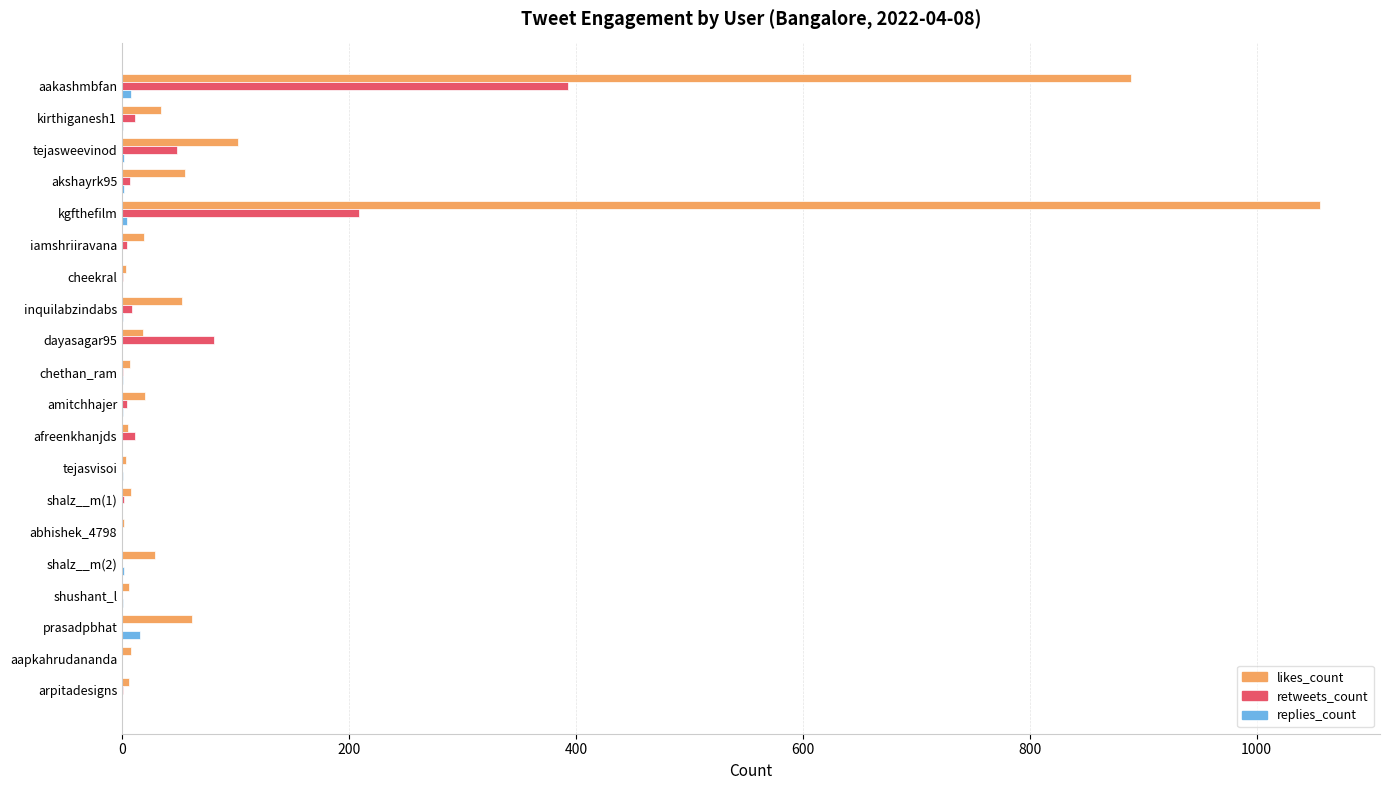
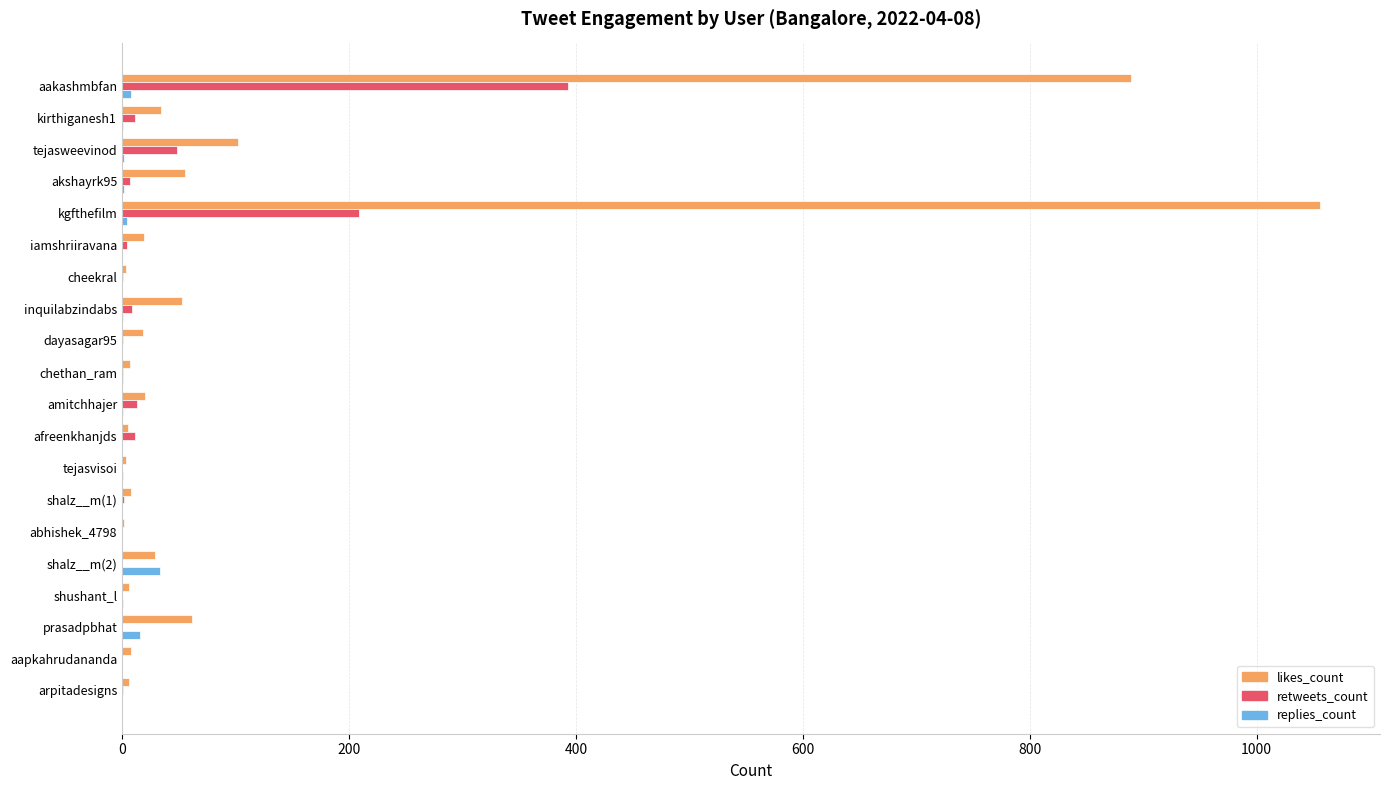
  {
    "likes_count": {
      "aakashmbfan": 889,
      "kirthiganesh1": 34,
      "tejasweevinod": 102,
      "akshayrk95": 55,
      "kgfthefilm": 1056,
      "iamshriiravana": 19,
      "cheekral": 3,
      "inquilabzindabs": 53,
      "dayasagar95": 18,
      "chethan_ram": 7,
      "amitchhajer": 20,
      "afreenkhanjds": 5,
      "tejasvisoi": 3,
      "shalz__m(1)": 8,
      "shalz__m(2)": 29,
      "shushant_l": 6,
      "prasadpbhat": 62,
      "aapkahrudananda": 8,
      "arpitadesigns": 6
    },
    "retweets_count": {
      "aakashmbfan": 393,
      "kirthiganesh1": 11,
      "tejasweevinod": 48,
      "akshayrk95": 7,
      "kgfthefilm": 209,
      "iamshriiravana": 4,
      "inquilabzindabs": 9,
-     "dayasagar95": 81,
-     "amitchhajer": 4,
+     "dayasagar95": 1,
+     "amitchhajer": 13,
      "afreenkhanjds": 11,
      "tejasvisoi": 0,
      "abhishek_4798": 0,
      "shalz__m(2)": 0,
      "shushant_l": 0,
      "prasadpbhat": 0,
      "aapkahrudananda": 0
    },
    "replies_count": {
      "aakashmbfan": 8,
      "kgfthefilm": 4,
      "iamshriiravana": 0,
      "cheekral": 0,
      "dayasagar95": 0,
      "afreenkhanjds": 0,
      "shalz__m(1)": 0,
      "abhishek_4798": 0,
-     "shalz__m(2)": 2,
+     "shalz__m(2)": 33,
      "prasadpbhat": 16,
      "aapkahrudananda": 0,
      "arpitadesigns": 0
    }
  }
